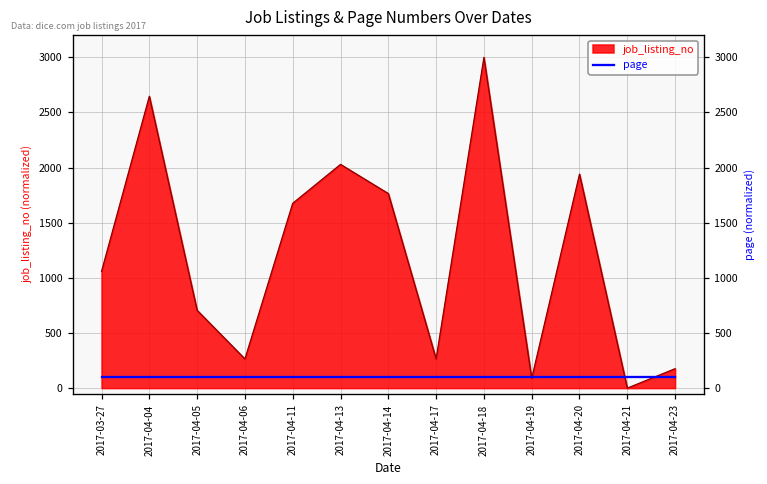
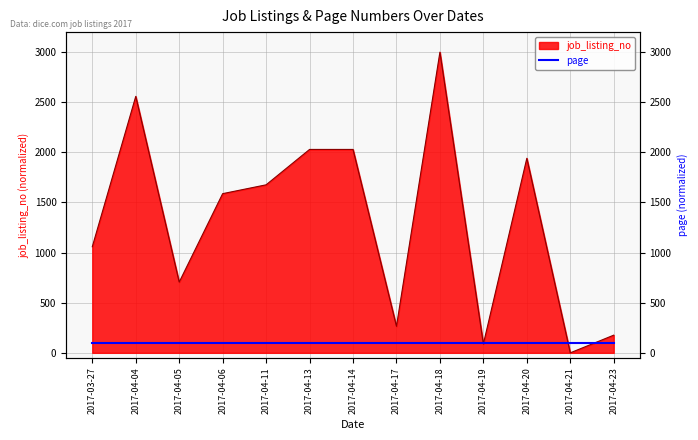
  {
    "job_listing_no": {
      "2017-03-27": 1060,
-     "2017-04-04": 2650,
+     "2017-04-04": 2560,
      "2017-04-05": 710,
-     "2017-04-06": 260,
+     "2017-04-06": 1590,
      "2017-04-11": 1680,
      "2017-04-13": 2030,
-     "2017-04-14": 1760,
+     "2017-04-14": 2030,
      "2017-04-17": 260,
      "2017-04-18": 3000,
      "2017-04-20": 1940,
      "2017-04-21": 0,
      "2017-04-23": 180
    },
    "page": {
      "2017-03-27": 100,
      "2017-04-04": 100,
      "2017-04-05": 100,
      "2017-04-06": 100,
      "2017-04-11": 100,
      "2017-04-13": 100,
      "2017-04-14": 100,
      "2017-04-17": 100,
      "2017-04-18": 100,
      "2017-04-20": 100,
      "2017-04-21": 100,
      "2017-04-23": 100
    }
  }
